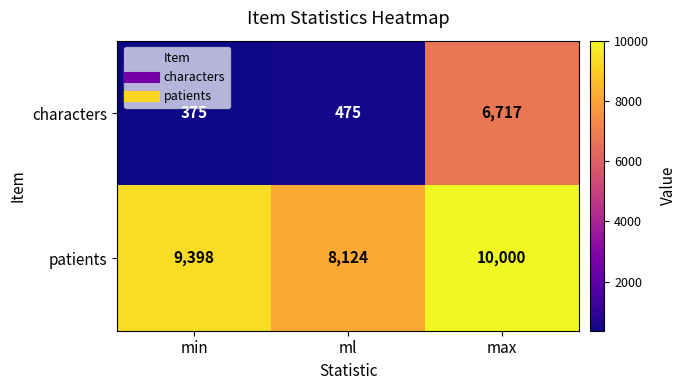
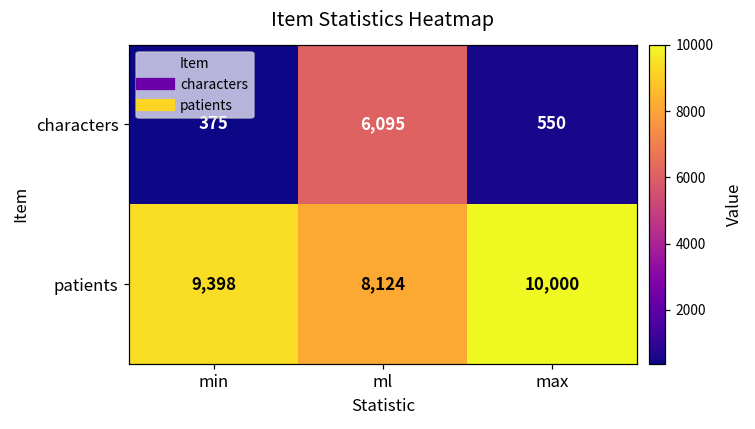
  {
    "characters": {
-     "ml": "475",
-     "max": "6,717"
+     "ml": "6,095",
+     "max": "550"
    },
    "patients": {
      "min": "9,398",
      "ml": "8,124",
      "max": "10,000"
    }
  }
